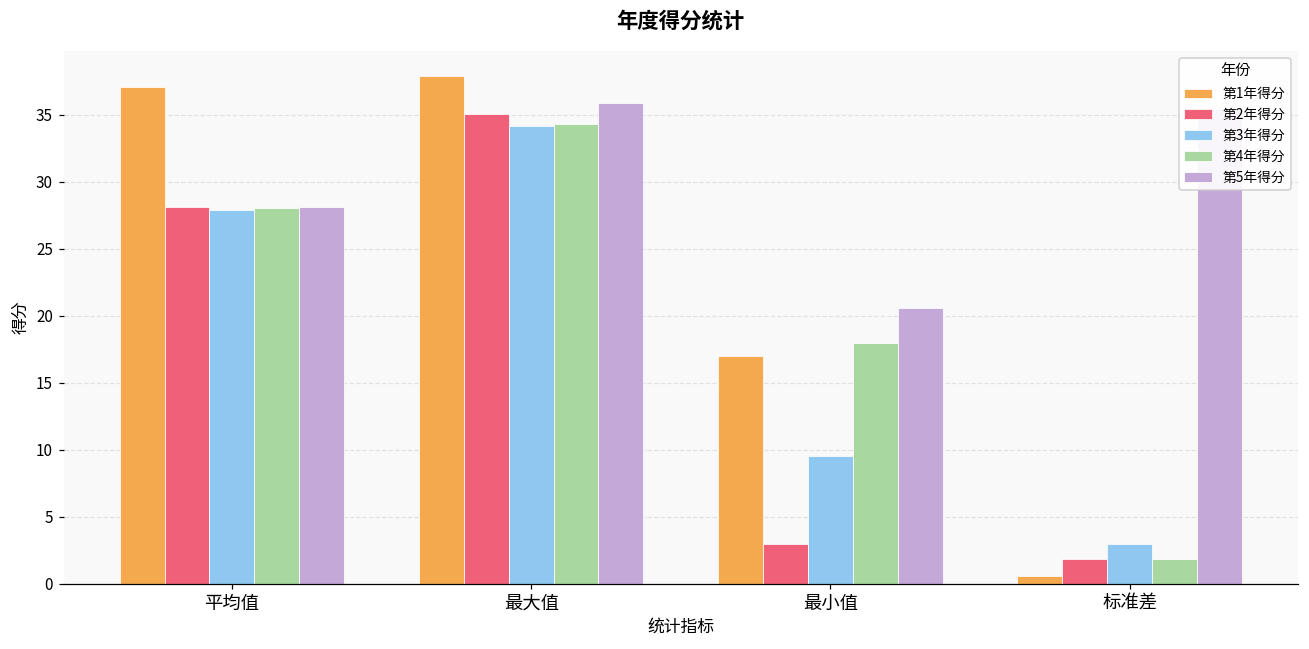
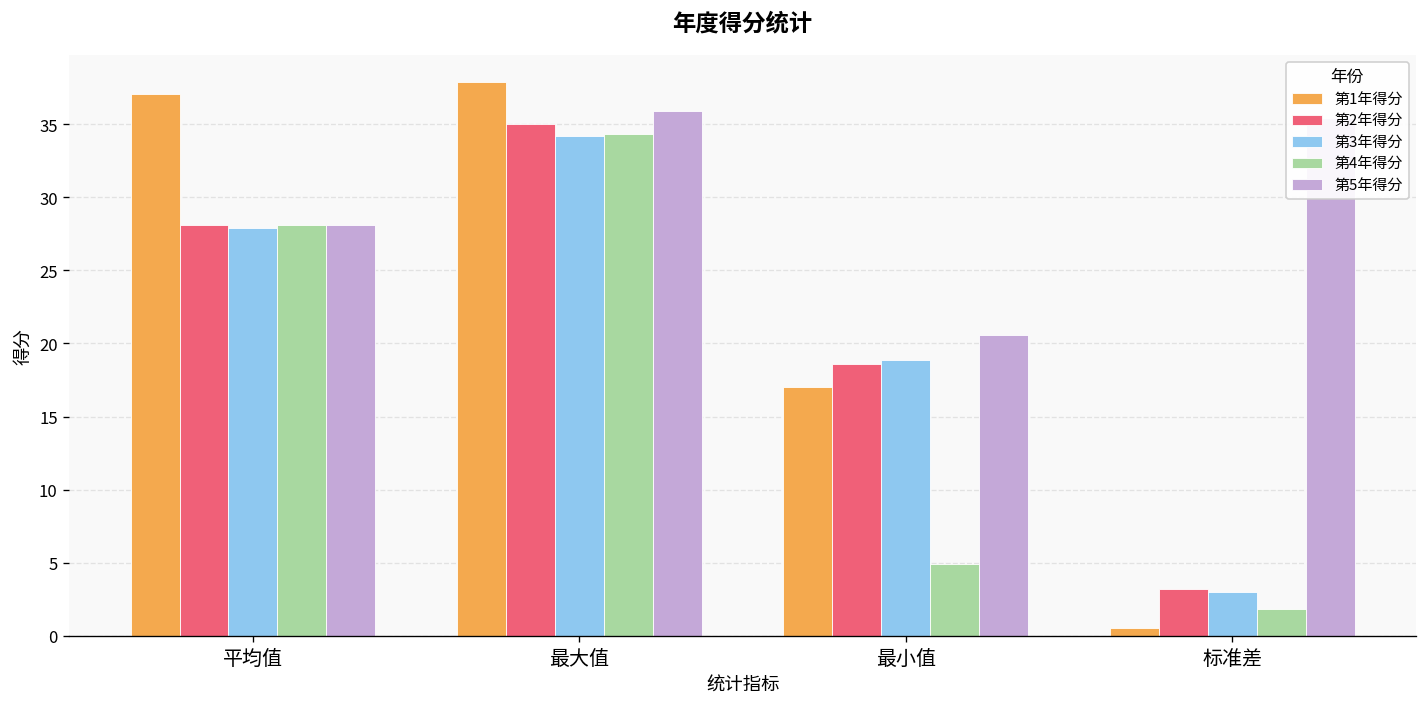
  {
    "第1年得分": {
      "平均值": 37.1,
      "最大值": 37.9,
      "最小值": 17.0,
      "标准差": 0.6
    },
    "第2年得分": {
      "平均值": 28.1,
      "最大值": 35.0,
-     "最小值": 2.9,
-     "标准差": 1.8
+     "最小值": 18.6,
+     "标准差": 3.2
    },
    "第3年得分": {
      "平均值": 27.9,
      "最大值": 34.2,
-     "最小值": 9.6,
+     "最小值": 18.9,
      "标准差": 3.0
    },
    "第4年得分": {
      "平均值": 28.1,
      "最大值": 34.3,
-     "最小值": 17.9,
+     "最小值": 4.9,
      "标准差": 1.8
    },
    "第5年得分": {
      "平均值": 28.1,
      "最大值": 35.9,
      "最小值": 20.6
    }
  }
